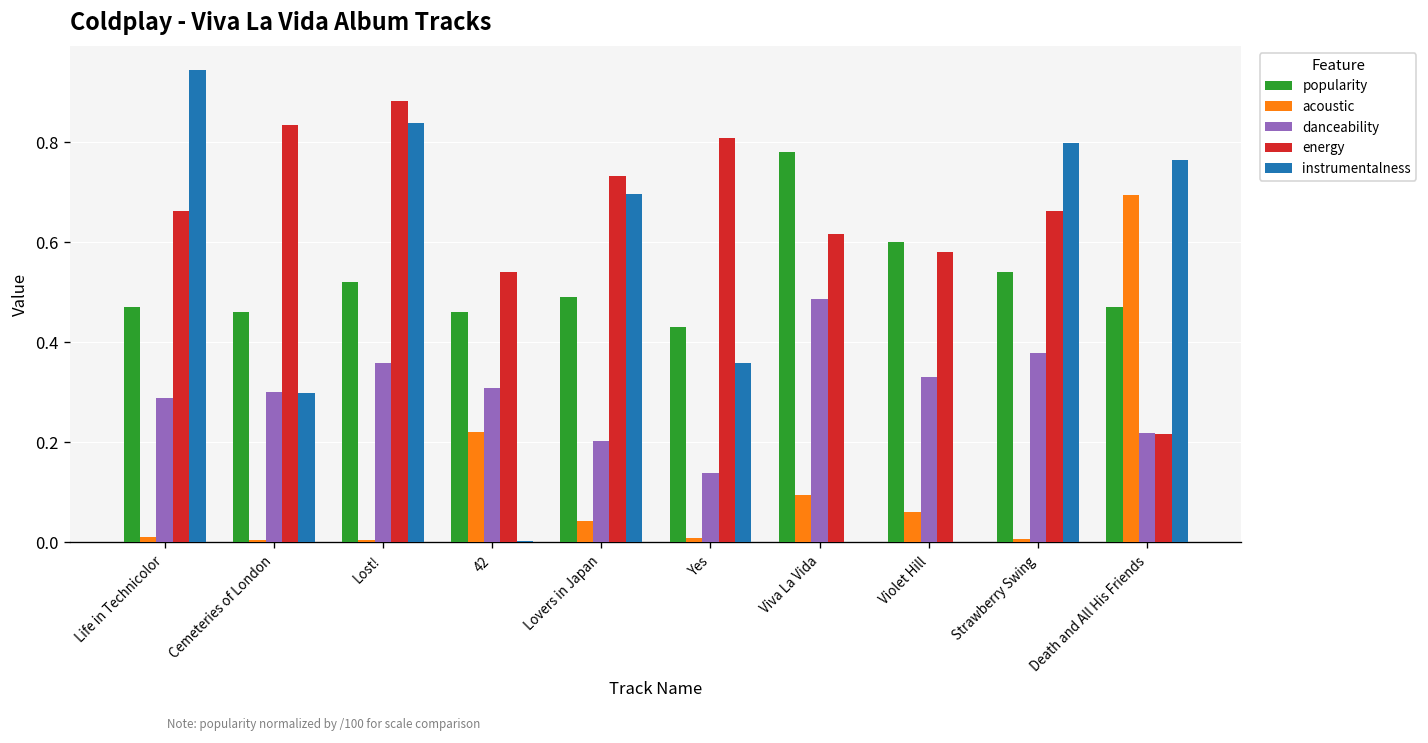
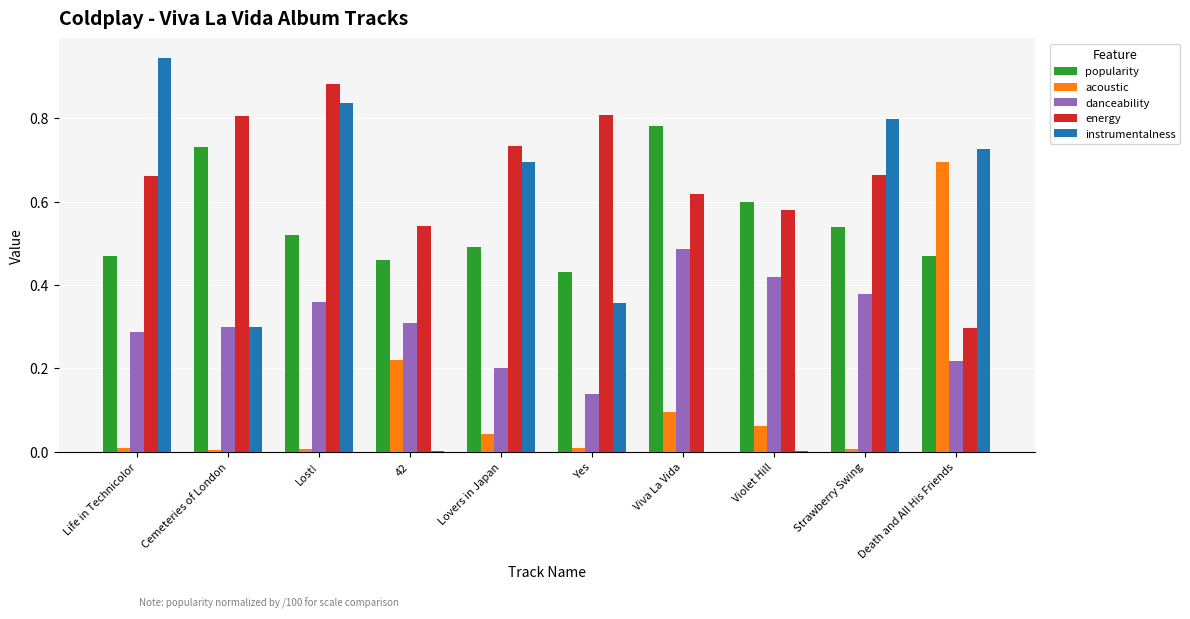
  {
    "popularity": {
      "Life in Technicolor": 0.47,
-     "Cemeteries of London": 0.46,
+     "Cemeteries of London": 0.73,
      "Lost!": 0.52,
      "42": 0.46,
      "Lovers in Japan": 0.49,
      "Yes": 0.43,
      "Viva La Vida": 0.78,
      "Violet Hill": 0.60,
      "Strawberry Swing": 0.54,
      "Death and All His Friends": 0.47
    },
    "acoustic": {
      "Life in Technicolor": 0.01,
      "42": 0.22,
      "Lovers in Japan": 0.04,
      "Yes": 0.01,
      "Viva La Vida": 0.10,
      "Violet Hill": 0.06,
      "Strawberry Swing": 0.01,
      "Death and All His Friends": 0.70
    },
    "danceability": {
      "Life in Technicolor": 0.29,
      "Cemeteries of London": 0.30,
      "Lost!": 0.36,
      "42": 0.31,
      "Lovers in Japan": 0.20,
      "Yes": 0.14,
      "Viva La Vida": 0.49,
-     "Violet Hill": 0.33,
+     "Violet Hill": 0.42,
      "Strawberry Swing": 0.38,
      "Death and All His Friends": 0.22
    },
    "energy": {
      "Life in Technicolor": 0.66,
-     "Cemeteries of London": 0.83,
+     "Cemeteries of London": 0.81,
      "Lost!": 0.88,
      "42": 0.54,
      "Lovers in Japan": 0.73,
      "Yes": 0.81,
      "Viva La Vida": 0.62,
      "Violet Hill": 0.58,
      "Strawberry Swing": 0.66,
-     "Death and All His Friends": 0.22
+     "Death and All His Friends": 0.30
    },
    "instrumentalness": {
      "Life in Technicolor": 0.94,
      "Cemeteries of London": 0.30,
      "Lost!": 0.84,
      "Lovers in Japan": 0.70,
      "Yes": 0.36,
      "Strawberry Swing": 0.80,
-     "Death and All His Friends": 0.76
+     "Death and All His Friends": 0.73
    }
  }
